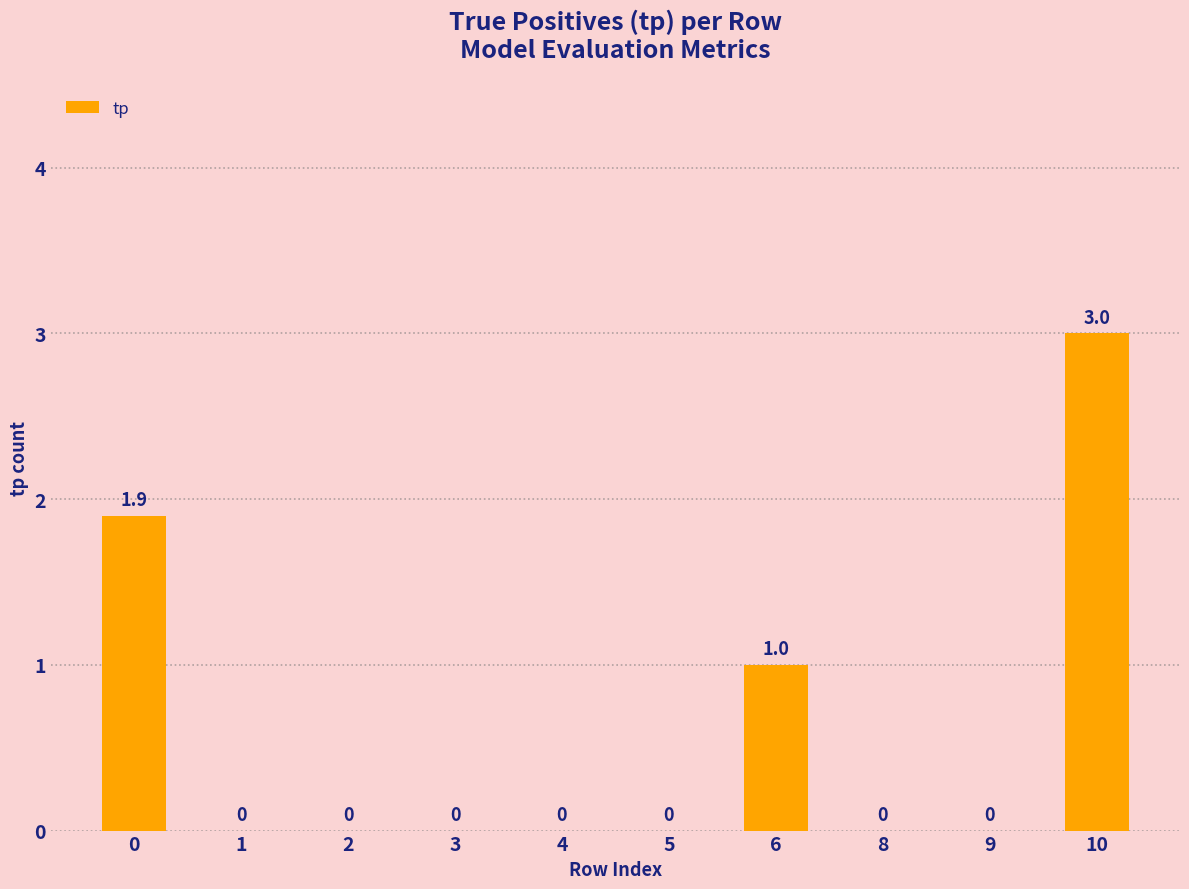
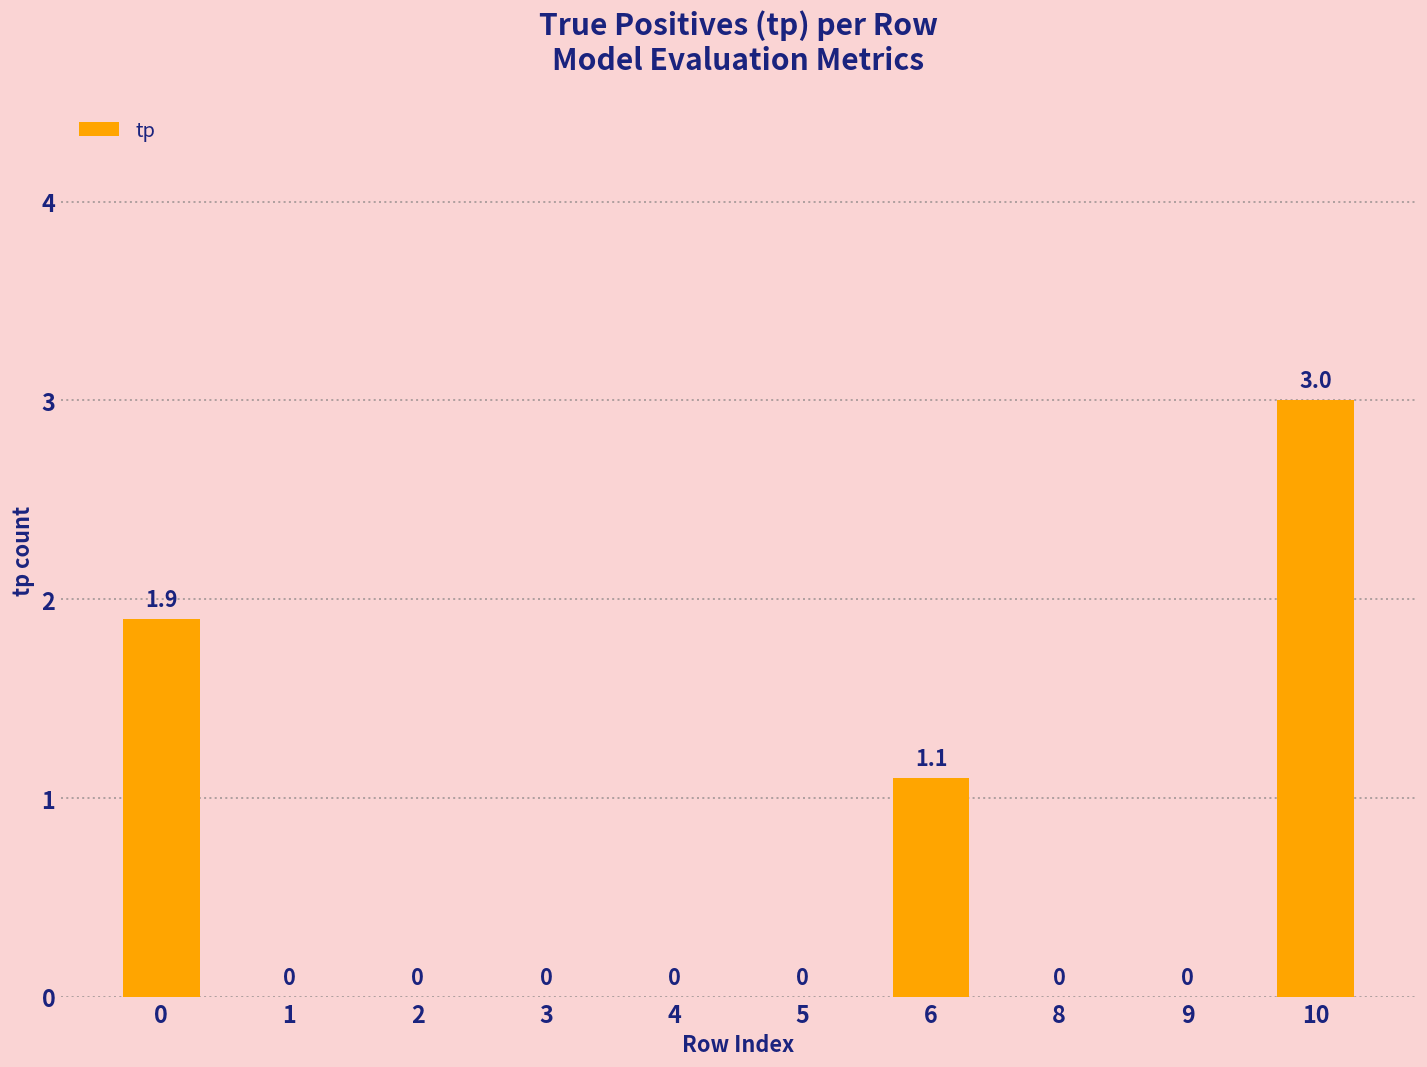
  {
    "0": 1.9,
    "1": 0,
    "2": 0,
    "3": 0,
    "4": 0,
    "5": 0,
-   "6": 1.0,
+   "6": 1.1,
    "8": 0,
    "9": 0,
    "10": 3.0
  }
